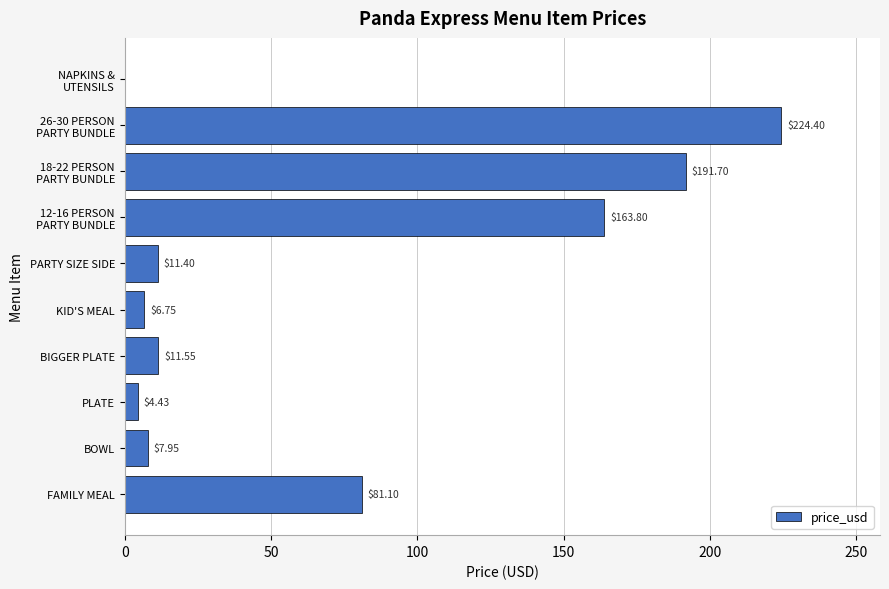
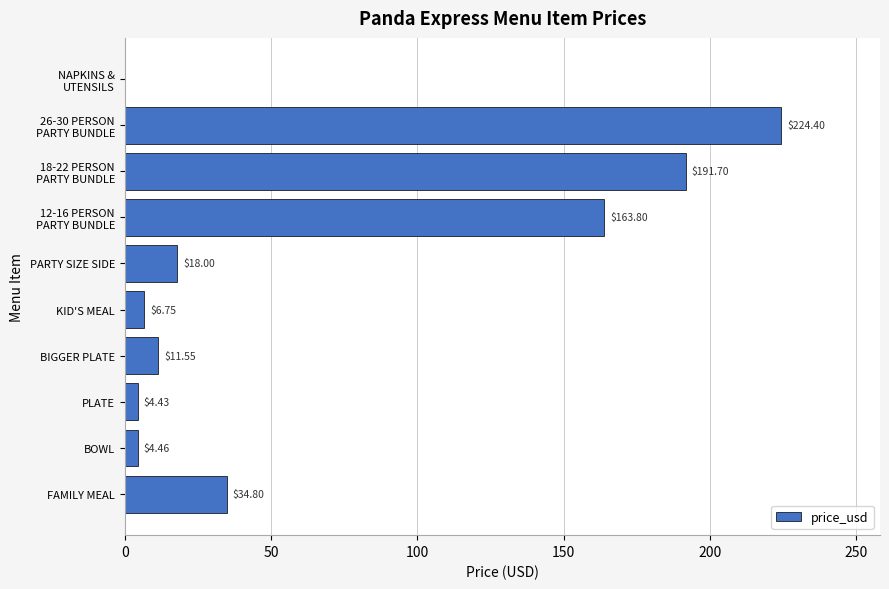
  {
    "26-30 PERSON PARTY BUNDLE": "$224.40",
    "18-22 PERSON PARTY BUNDLE": "$191.70",
    "12-16 PERSON PARTY BUNDLE": "$163.80",
-   "PARTY SIZE SIDE": "$11.40",
+   "PARTY SIZE SIDE": "$18.00",
    "KID'S MEAL": "$6.75",
    "BIGGER PLATE": "$11.55",
    "PLATE": "$4.43",
-   "BOWL": "$7.95",
-   "FAMILY MEAL": "$81.10"
+   "BOWL": "$4.46",
+   "FAMILY MEAL": "$34.80"
  }
